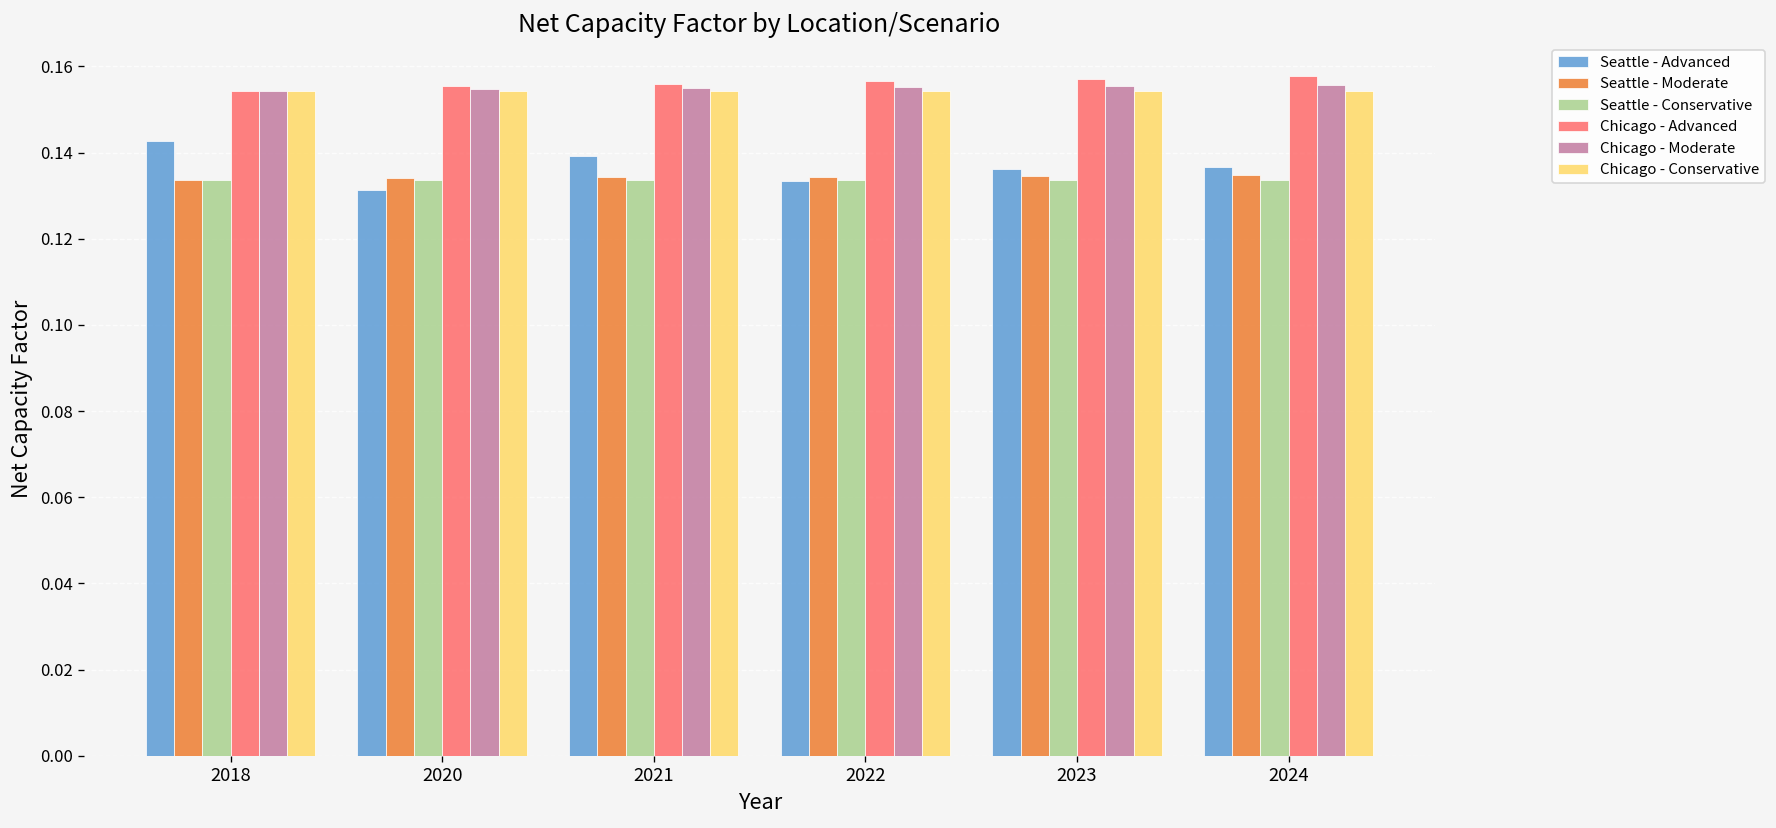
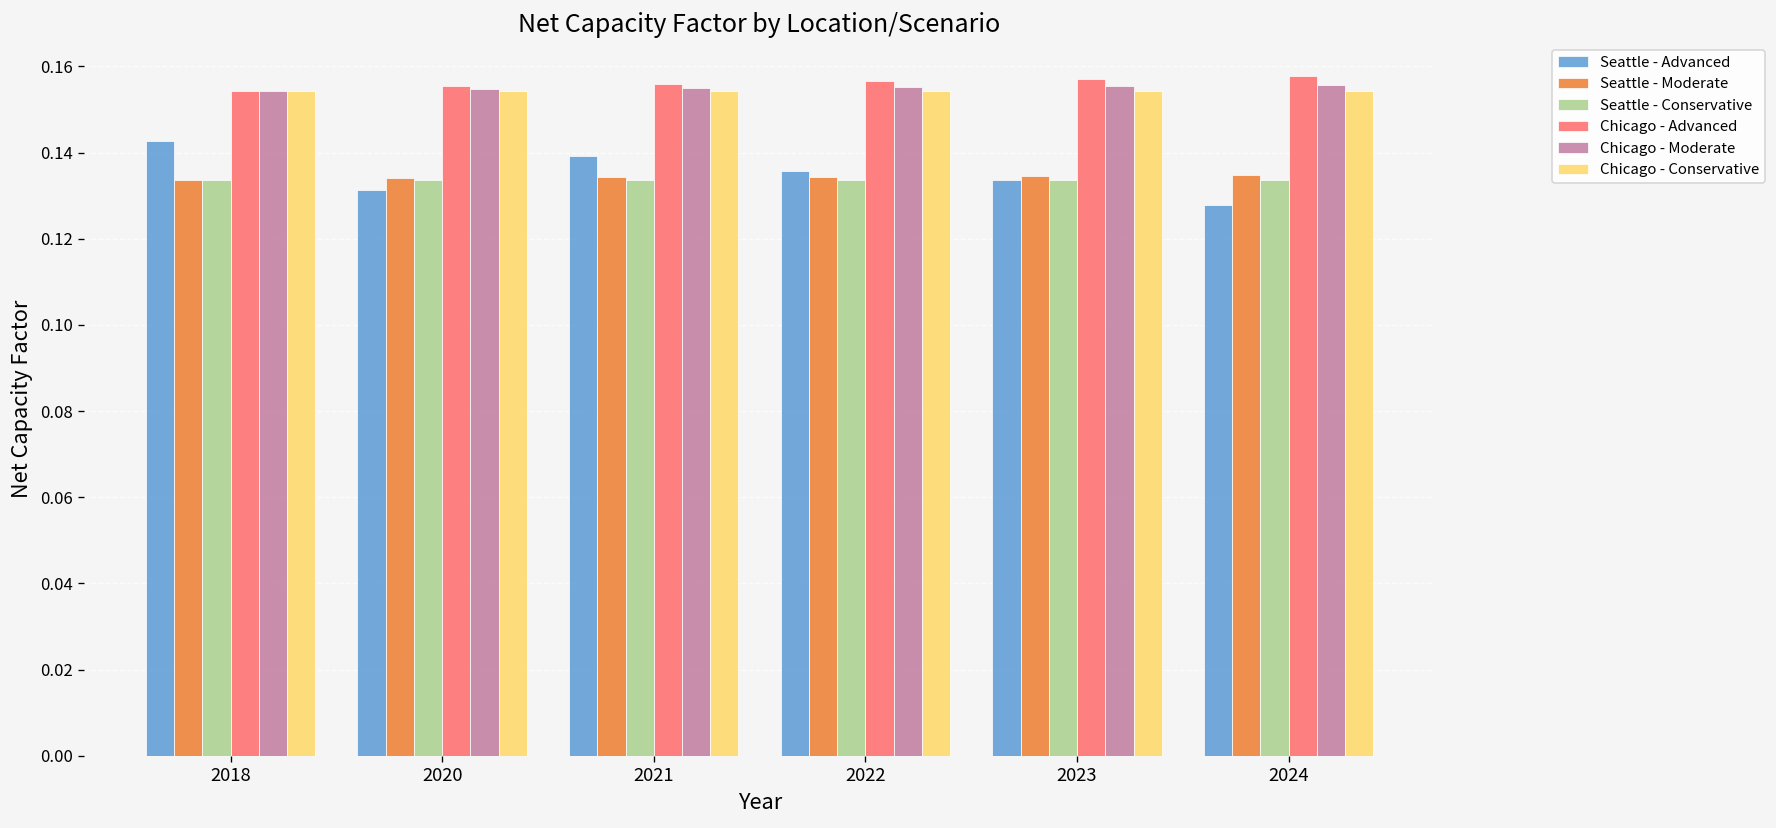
  {
    "Seattle - Advanced": {
      "2018": 0.143,
      "2020": 0.131,
      "2021": 0.139,
-     "2022": 0.133,
-     "2023": 0.136,
-     "2024": 0.137
+     "2022": 0.136,
+     "2023": 0.134,
+     "2024": 0.128
    },
    "Seattle - Moderate": {
      "2018": 0.134,
      "2020": 0.134,
      "2021": 0.134,
      "2022": 0.134,
      "2023": 0.135,
      "2024": 0.135
    },
    "Seattle - Conservative": {
      "2018": 0.134,
      "2020": 0.134,
      "2021": 0.134,
      "2022": 0.134,
      "2023": 0.134,
      "2024": 0.134
    },
    "Chicago - Advanced": {
      "2018": 0.154,
      "2020": 0.155,
      "2021": 0.156,
      "2022": 0.157,
      "2023": 0.157,
      "2024": 0.158
    },
    "Chicago - Moderate": {
      "2018": 0.154,
      "2020": 0.155,
      "2021": 0.155,
      "2022": 0.155,
      "2023": 0.155,
      "2024": 0.156
    },
    "Chicago - Conservative": {
      "2018": 0.154,
      "2020": 0.154,
      "2021": 0.154,
      "2022": 0.154,
      "2023": 0.154,
      "2024": 0.154
    }
  }
